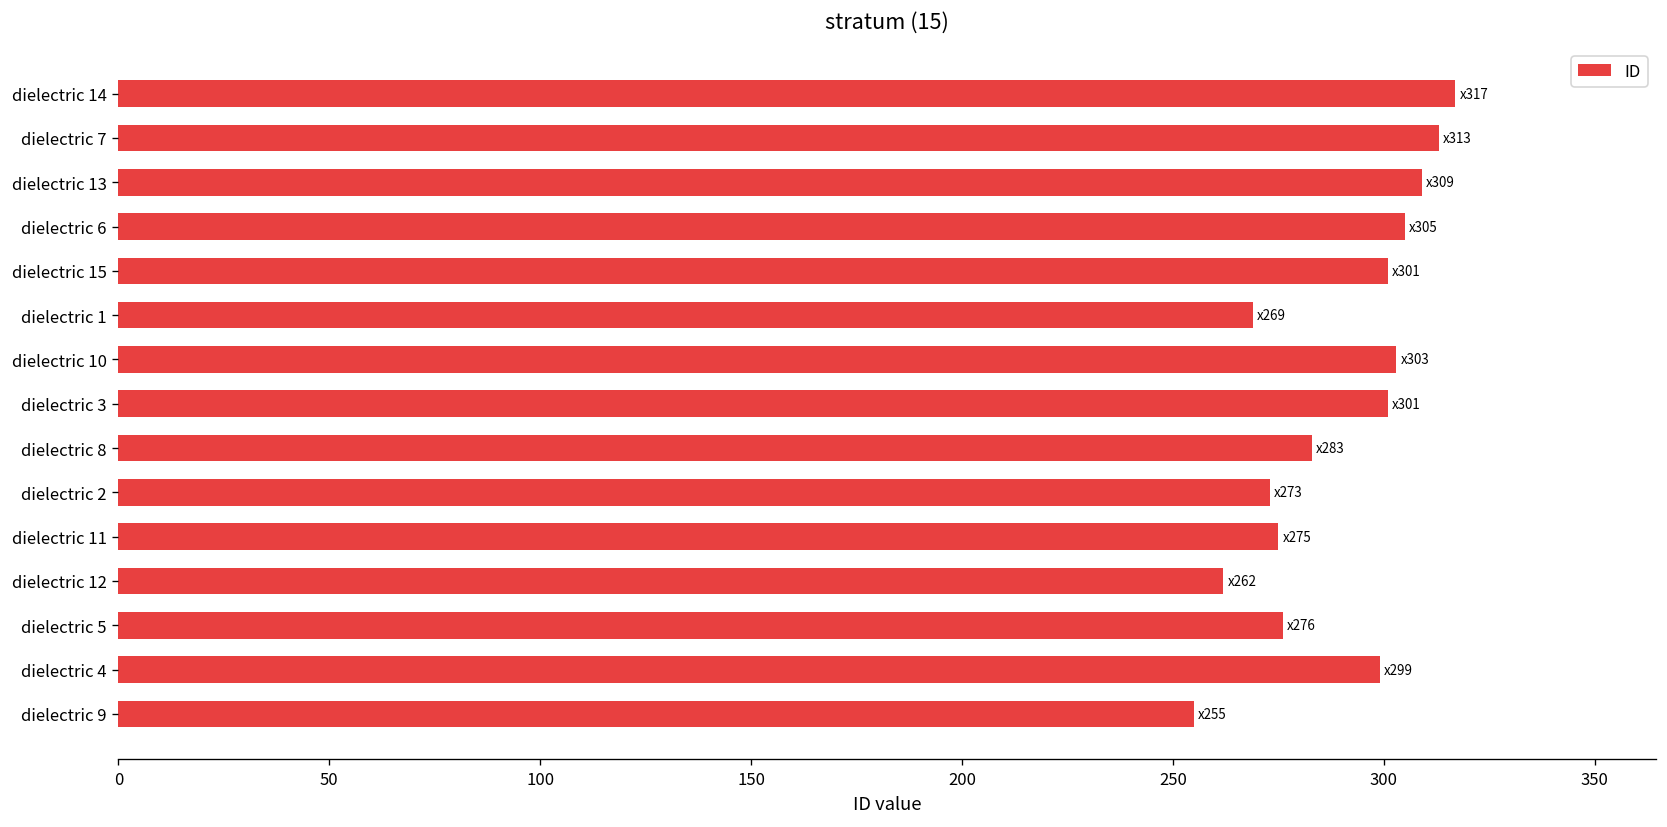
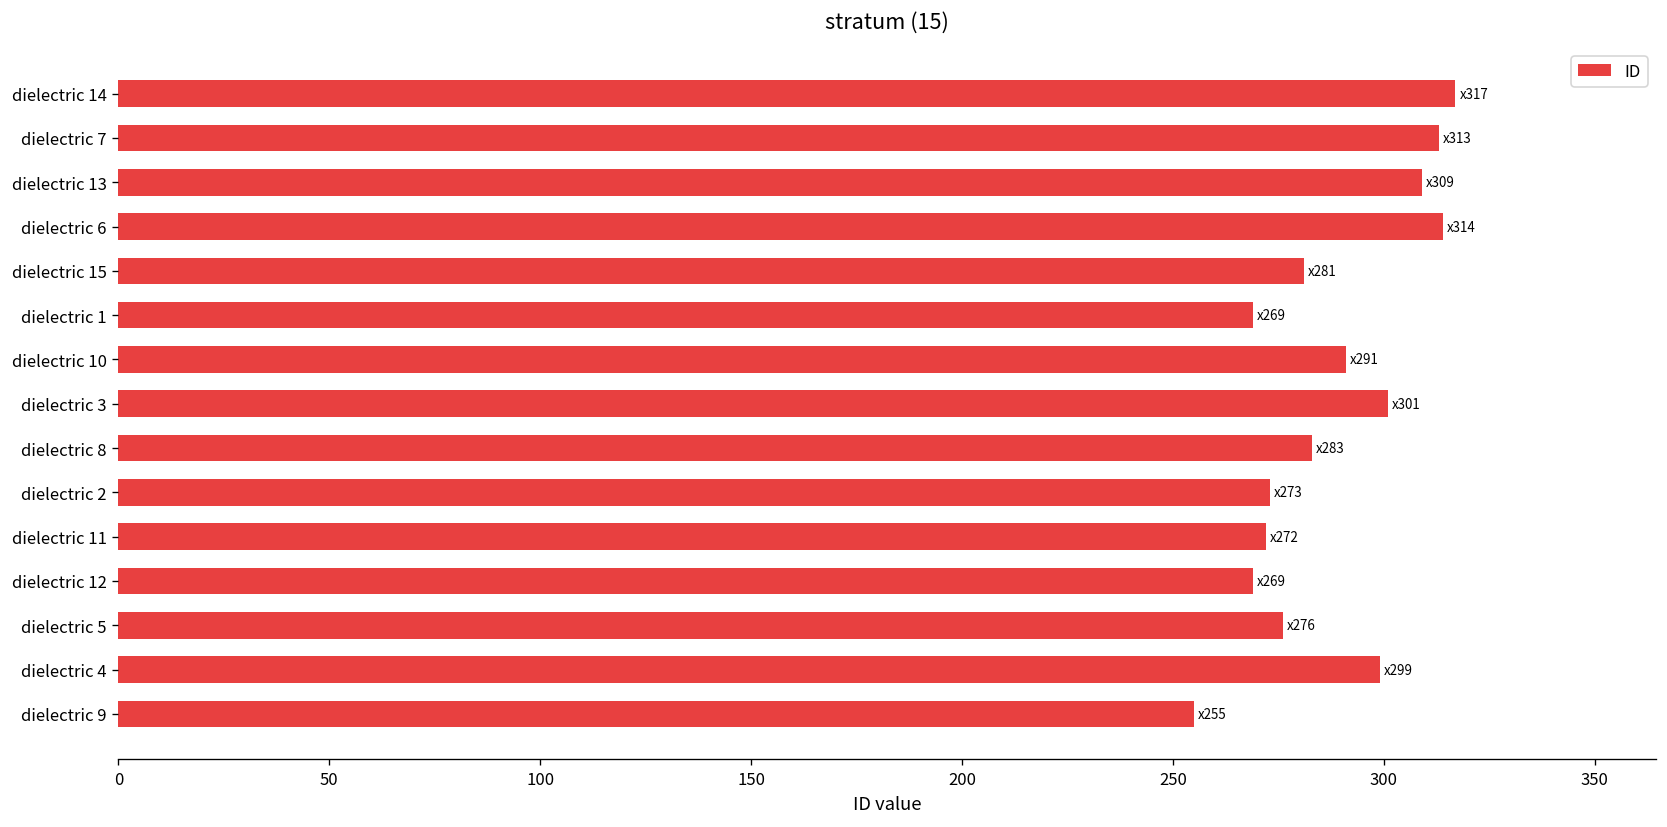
  {
-   "dielectric 6": 305,
-   "dielectric 15": 301,
-   "dielectric 10": 303,
-   "dielectric 11": 275,
-   "dielectric 12": 262
+   "dielectric 6": 314,
+   "dielectric 15": 281,
+   "dielectric 10": 291,
+   "dielectric 11": 272,
+   "dielectric 12": 269
  }
